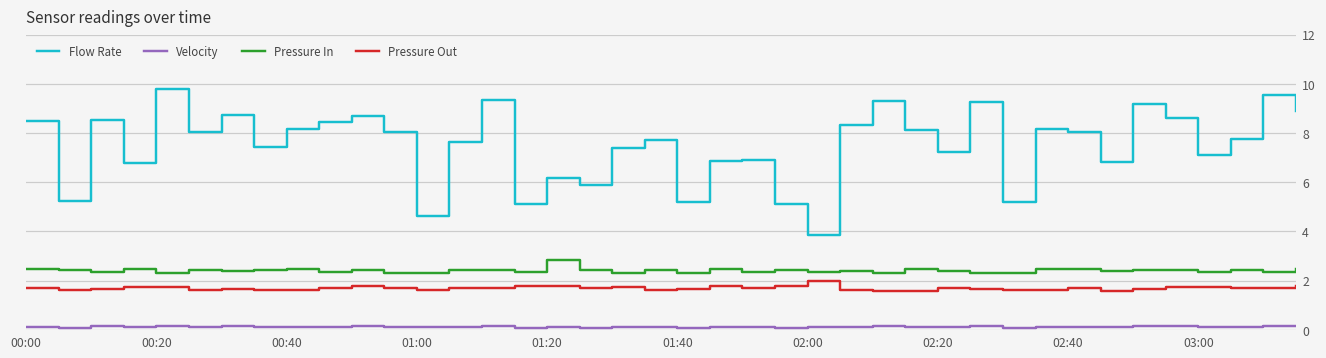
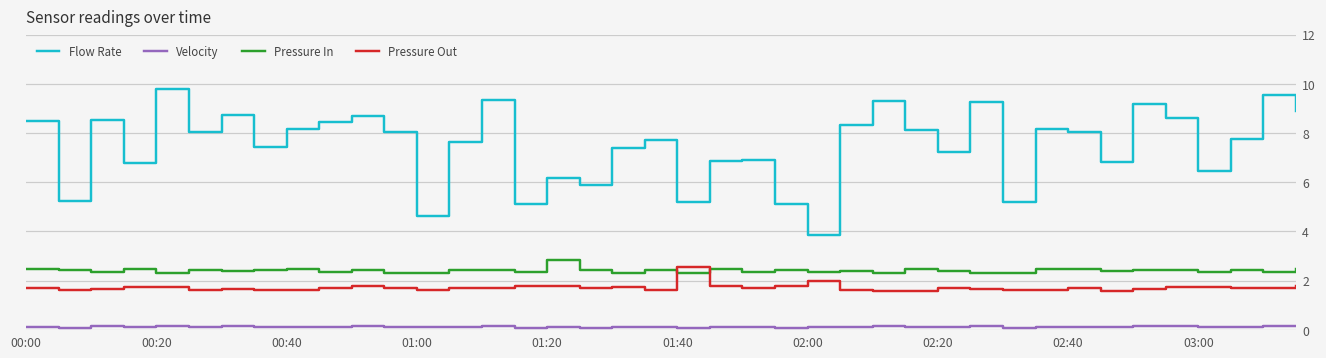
  {
    "Flow Rate": {
      "00:00": 8.5,
      "00:20": 9.8,
      "00:40": 8.2,
      "01:00": 4.6,
      "01:20": 6.2,
      "01:40": 5.2,
      "02:00": 3.9,
      "02:20": 7.2,
      "02:40": 8.1,
-     "03:00": 7.1
+     "03:00": 6.5
    },
    "Velocity": {
      "00:00": 0.1,
      "00:20": 0.2,
      "00:40": 0.1,
      "01:00": 0.1,
      "01:20": 0.1,
      "01:40": 0.1,
      "02:00": 0.1,
      "02:20": 0.1,
      "02:40": 0.1,
      "03:00": 0.1
    },
    "Pressure In": {
      "00:00": 2.5,
      "00:20": 2.3,
      "00:40": 2.5,
      "01:00": 2.3,
      "01:20": 2.8,
      "01:40": 2.3,
      "02:00": 2.4,
      "02:20": 2.4,
      "02:40": 2.5,
      "03:00": 2.4
    },
    "Pressure Out": {
      "00:00": 1.7,
      "00:20": 1.8,
      "00:40": 1.6,
      "01:00": 1.6,
      "01:20": 1.8,
-     "01:40": 1.7,
+     "01:40": 2.6,
      "02:00": 2.0,
      "02:20": 1.7,
      "02:40": 1.7,
      "03:00": 1.8
    }
  }
